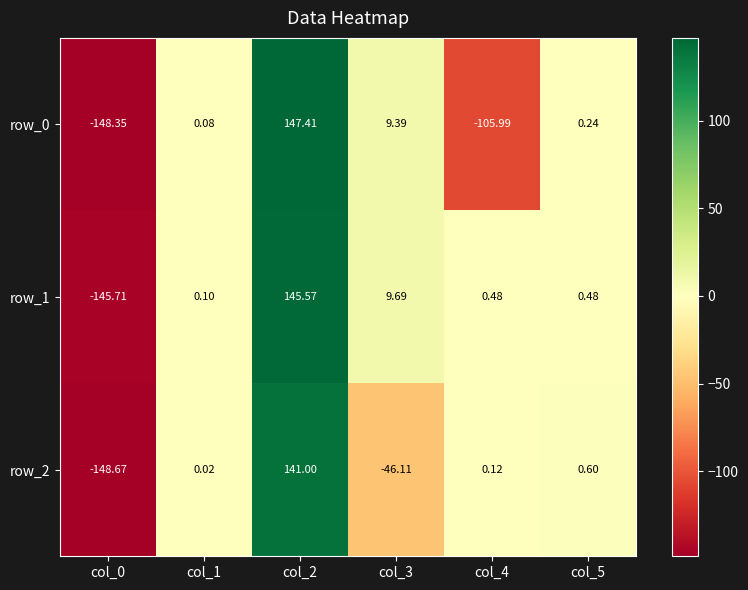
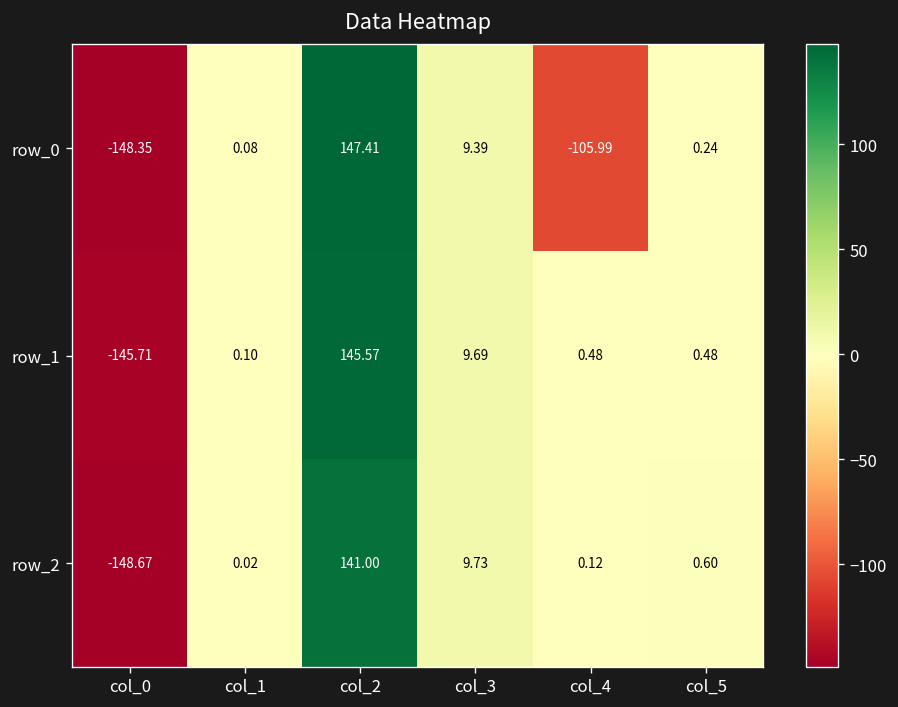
  {
    "row_0": {
      "col_0": -148.35,
      "col_1": 0.08,
      "col_2": 147.41,
      "col_3": 9.39,
      "col_4": -105.99,
      "col_5": 0.24
    },
    "row_1": {
      "col_0": -145.71,
      "col_1": 0.10,
      "col_2": 145.57,
      "col_3": 9.69,
      "col_4": 0.48,
      "col_5": 0.48
    },
    "row_2": {
      "col_0": -148.67,
      "col_1": 0.02,
      "col_2": 141.00,
-     "col_3": -46.11,
+     "col_3": 9.73,
      "col_4": 0.12,
      "col_5": 0.60
    }
  }
